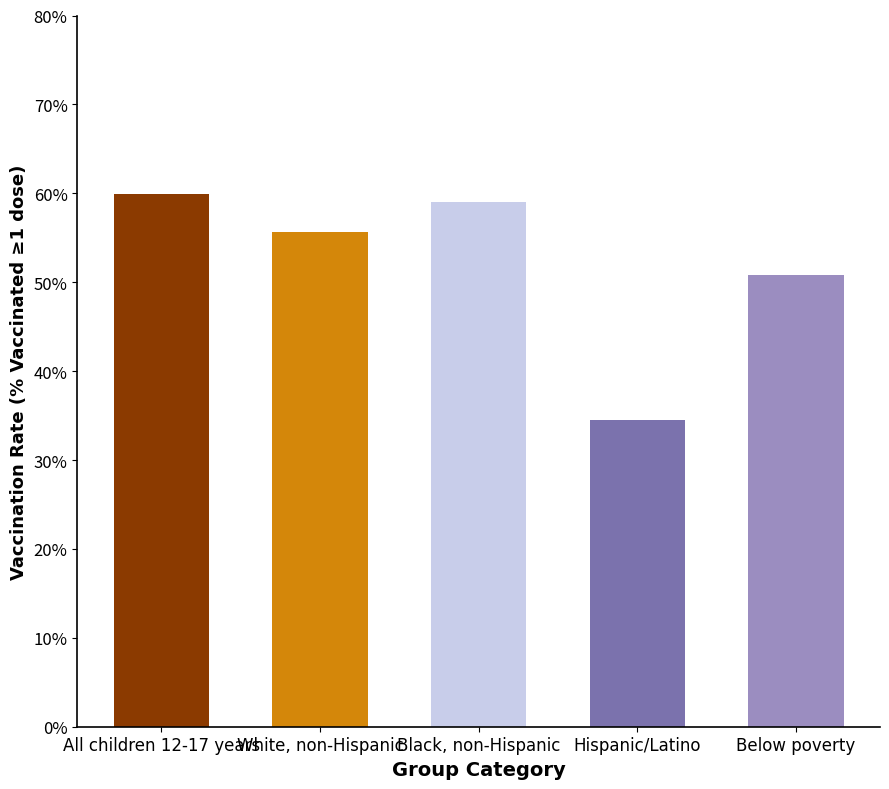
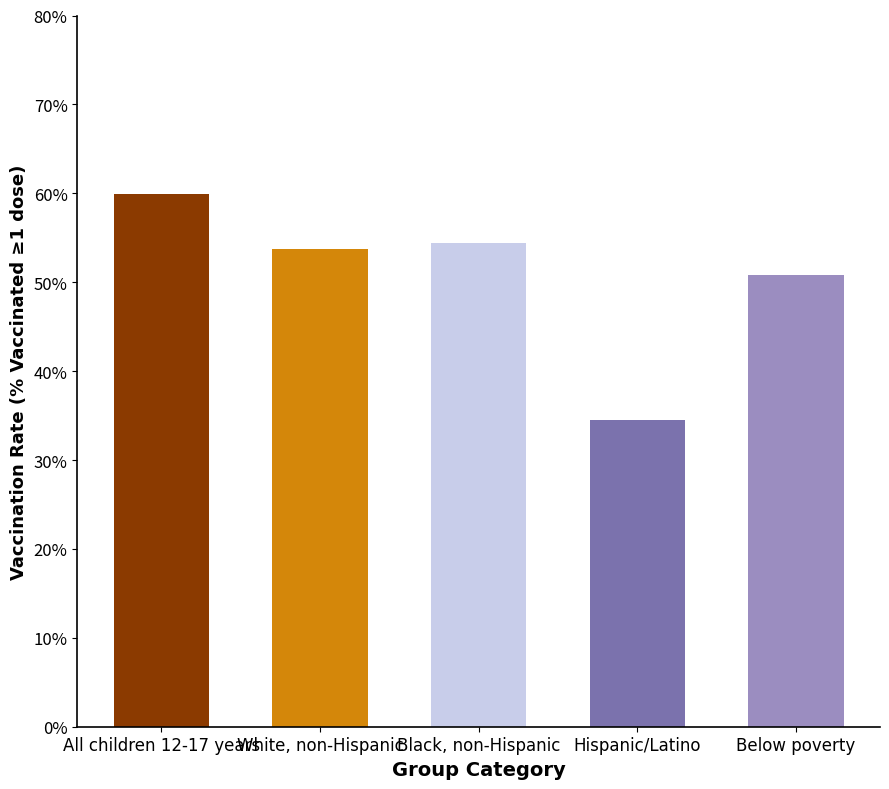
  {
    "All children 12-17 years": "60%",
-   "White, non-Hispanic": "56%",
-   "Black, non-Hispanic": "59%",
+   "White, non-Hispanic": "54%",
+   "Black, non-Hispanic": "54%",
    "Hispanic/Latino": "35%",
    "Below poverty": "51%"
  }
